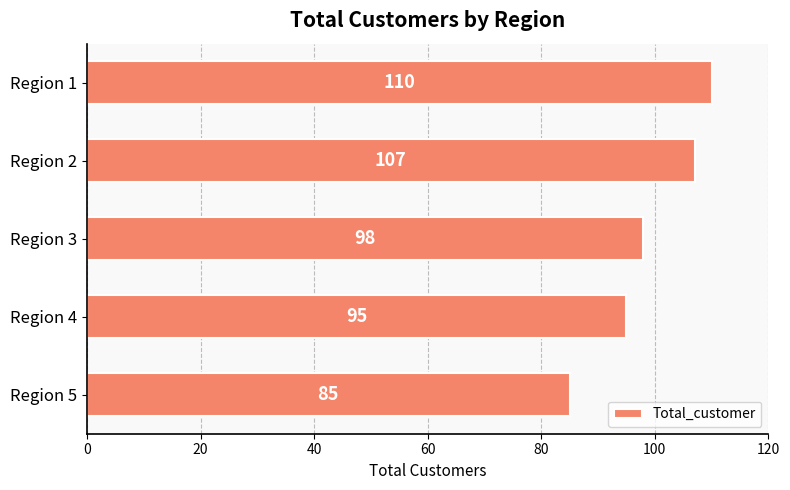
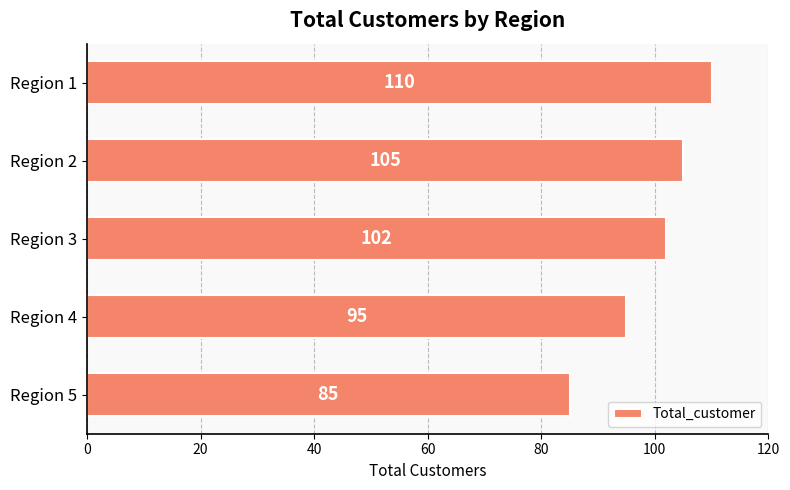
  {
    "Region 1": 110,
-   "Region 2": 107,
-   "Region 3": 98,
+   "Region 2": 105,
+   "Region 3": 102,
    "Region 4": 95,
    "Region 5": 85
  }
